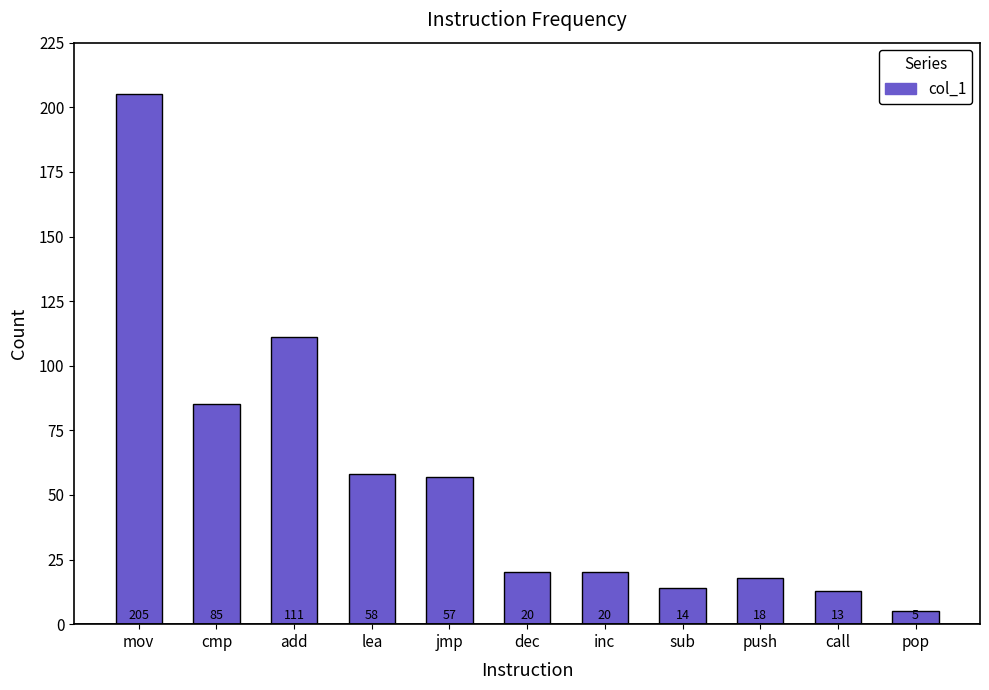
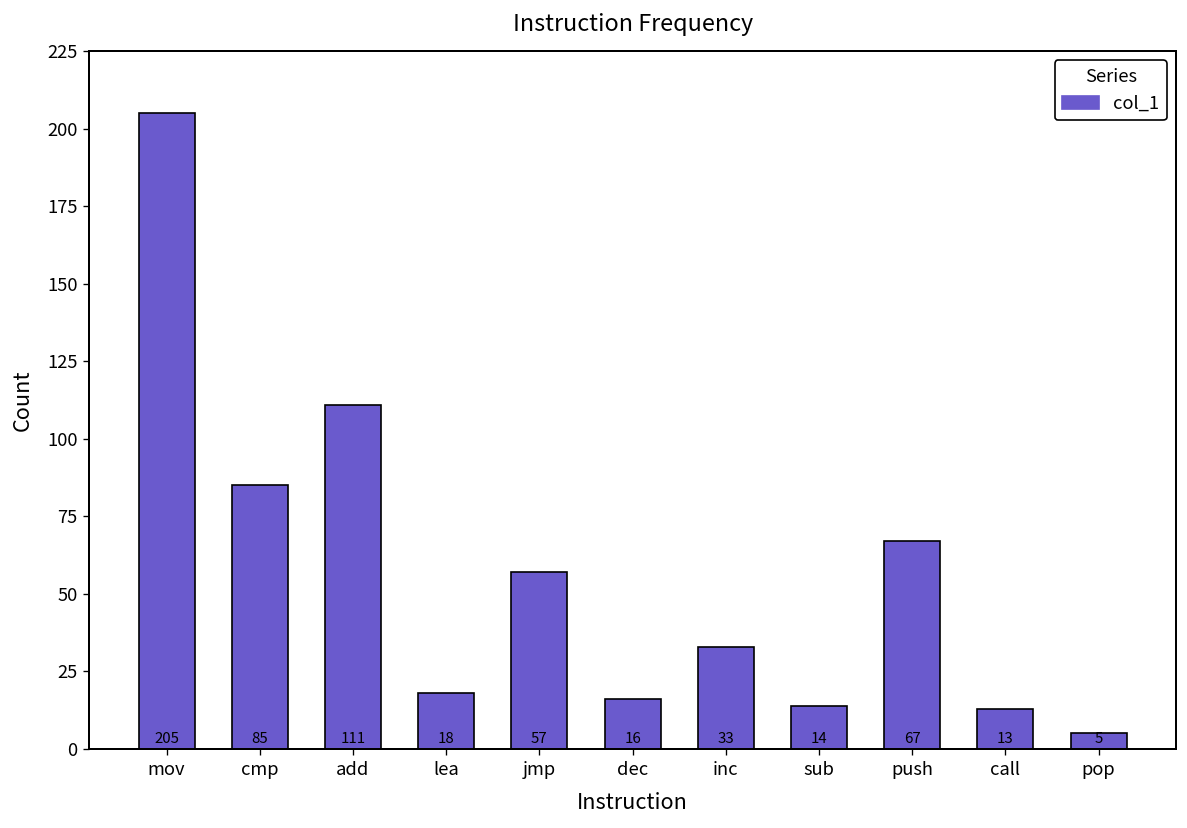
  {
    "mov": 205,
    "cmp": 85,
    "add": 111,
-   "lea": 58,
+   "lea": 18,
    "jmp": 57,
-   "dec": 20,
-   "inc": 20,
+   "dec": 16,
+   "inc": 33,
    "sub": 14,
-   "push": 18,
+   "push": 67,
    "call": 13,
    "pop": 5
  }
